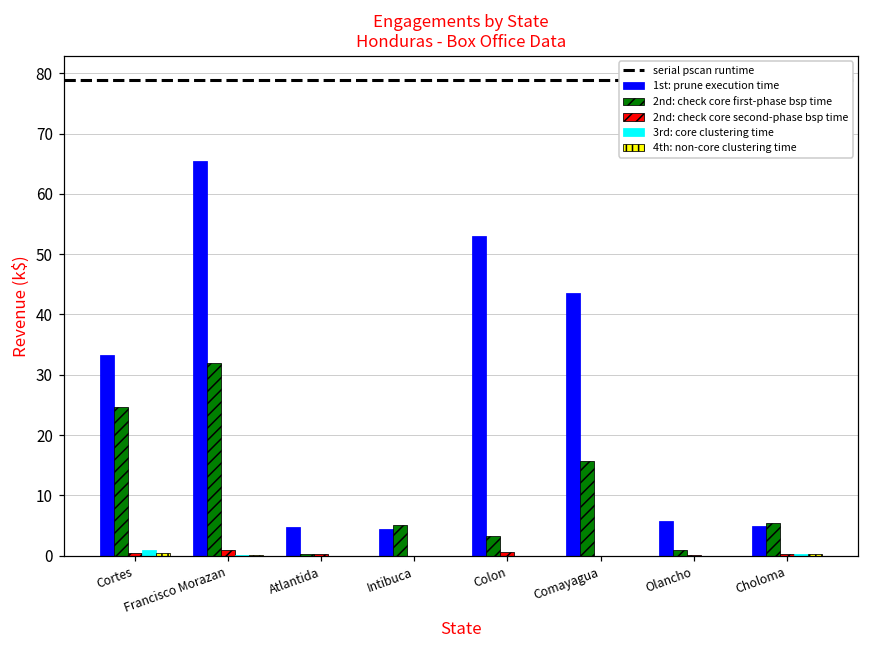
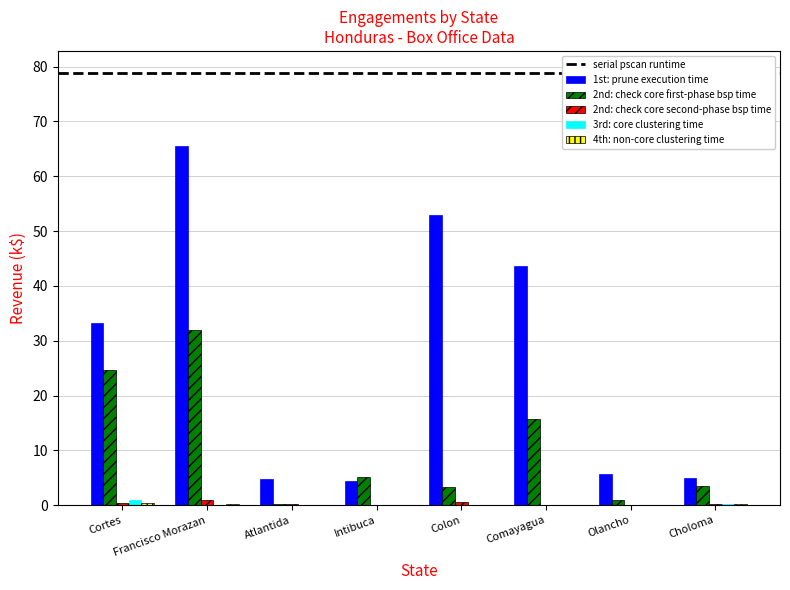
  {
    "1st: prune execution time": {
      "Cortes": 33,
      "Francisco Morazan": 65,
      "Atlantida": 5,
      "Intibuca": 4,
      "Colon": 53,
      "Comayagua": 44,
      "Olancho": 6,
      "Choloma": 5
    },
    "2nd: check core first-phase bsp time": {
      "Cortes": 25,
      "Francisco Morazan": 32,
      "Intibuca": 5,
      "Colon": 3,
      "Comayagua": 16,
      "Olancho": 1,
-     "Choloma": 5
+     "Choloma": 3
    },
    "2nd: check core second-phase bsp time": {
      "Cortes": 0,
      "Francisco Morazan": 1,
      "Intibuca": 0,
      "Colon": 1,
      "Comayagua": 0
    },
    "3rd: core clustering time": {
      "Cortes": 1,
      "Atlantida": 0,
      "Intibuca": 0,
      "Colon": 0,
      "Comayagua": 0,
      "Olancho": 0
    },
    "4th: non-core clustering time": {
      "Atlantida": 0,
      "Intibuca": 0,
      "Colon": 0,
      "Comayagua": 0,
      "Olancho": 0
    }
  }
